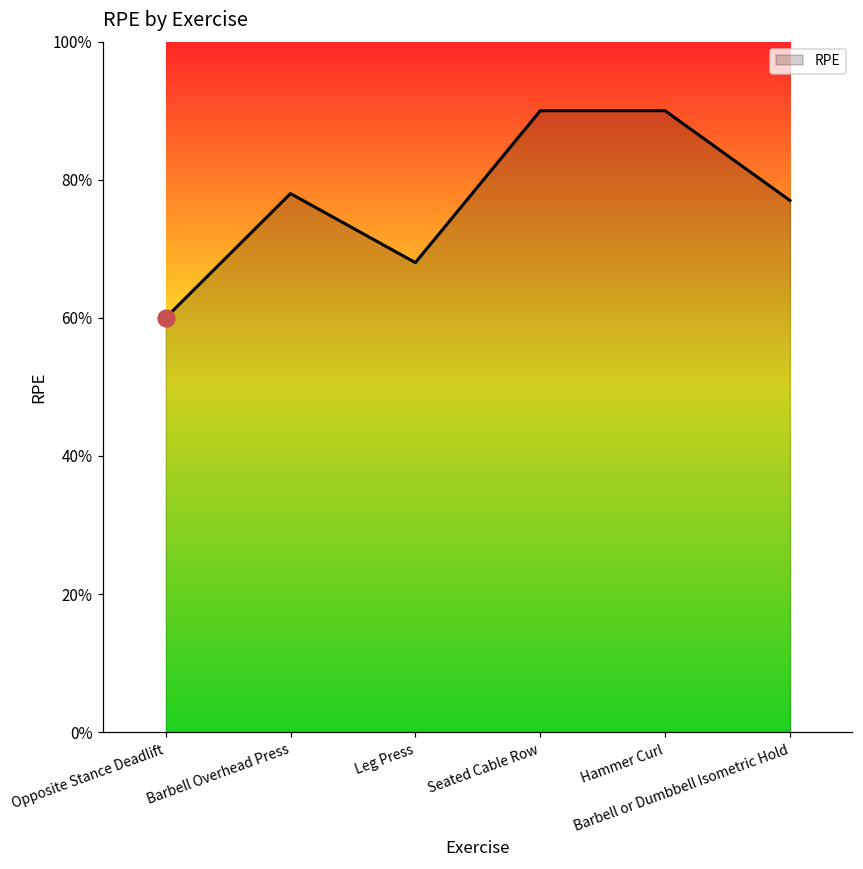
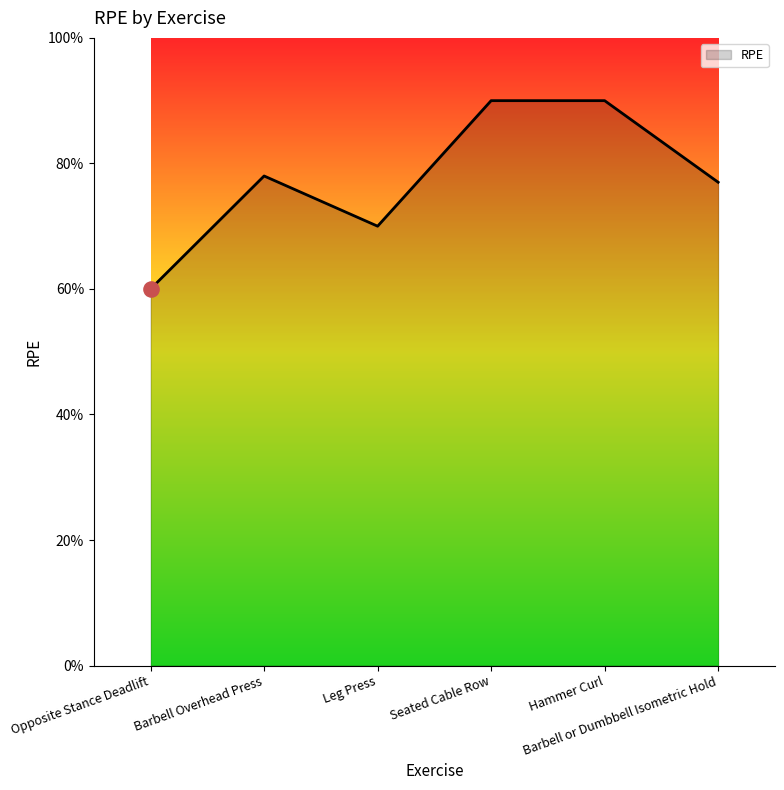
  {
    "RPE": {
      "Barbell Overhead Press": "78%",
-     "Leg Press": "68%",
+     "Leg Press": "70%",
      "Seated Cable Row": "90%",
      "Hammer Curl": "90%",
      "Barbell or Dumbbell Isometric Hold": "77%"
    }
  }
